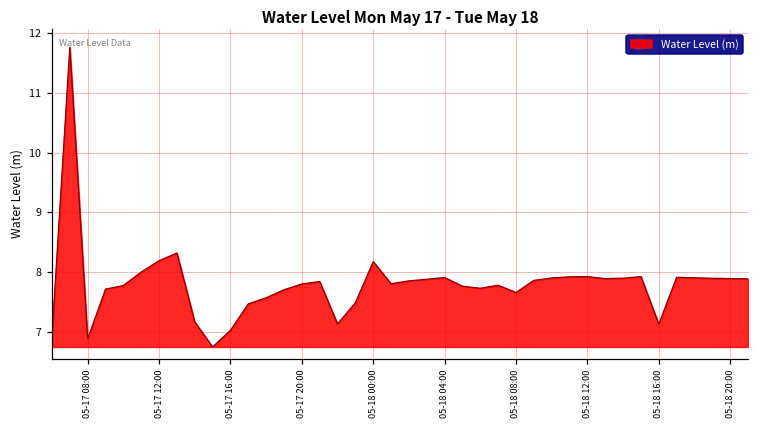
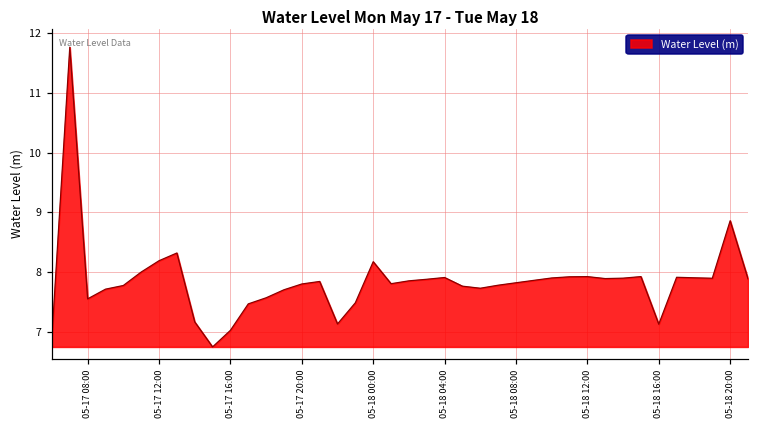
  {
-   "05-17 08:00": 6.9,
+   "05-17 08:00": 7.6,
    "05-17 12:00": 8.2,
    "05-17 16:00": 7.0,
    "05-17 20:00": 7.8,
    "05-18 00:00": 8.2,
    "05-18 04:00": 7.9,
-   "05-18 08:00": 7.7,
+   "05-18 08:00": 7.8,
    "05-18 12:00": 7.9,
    "05-18 16:00": 7.1,
-   "05-18 20:00": 7.9
+   "05-18 20:00": 8.9
  }
